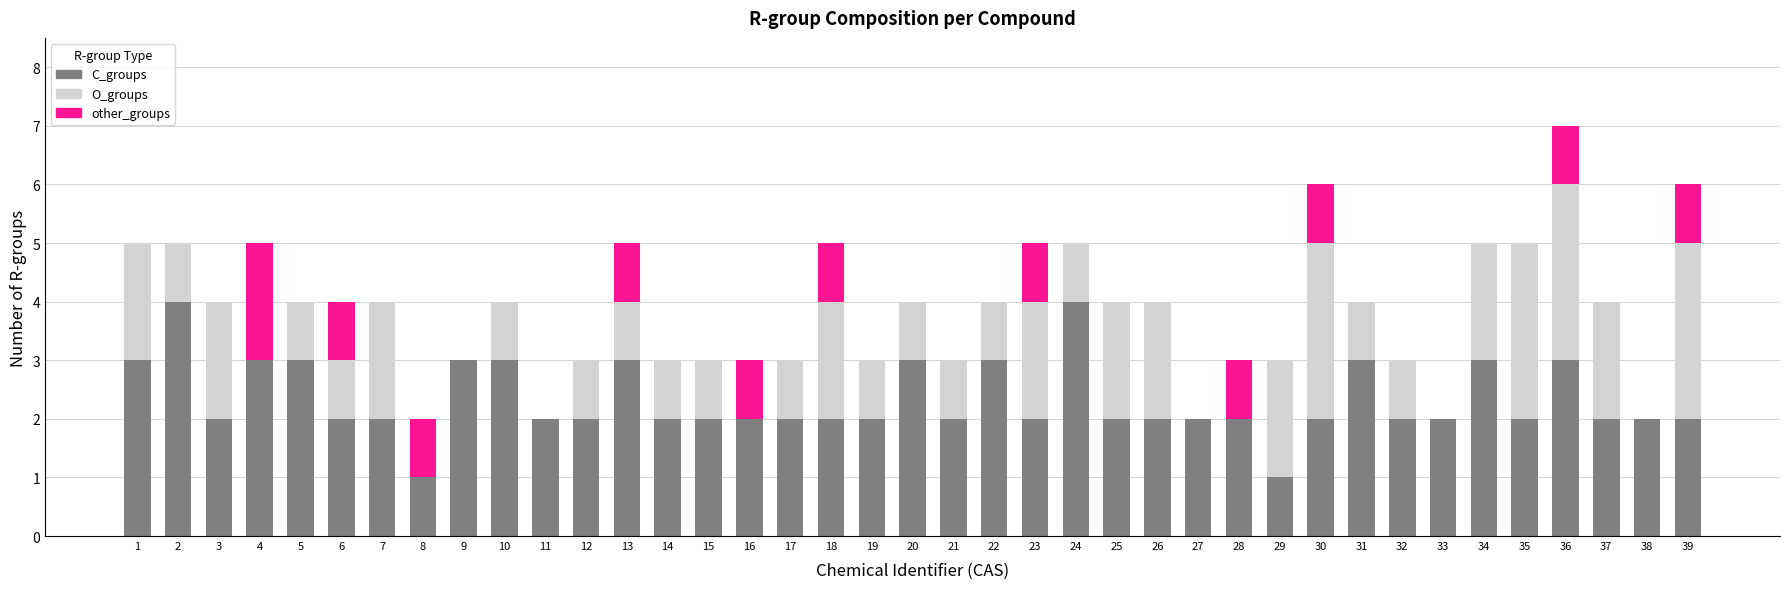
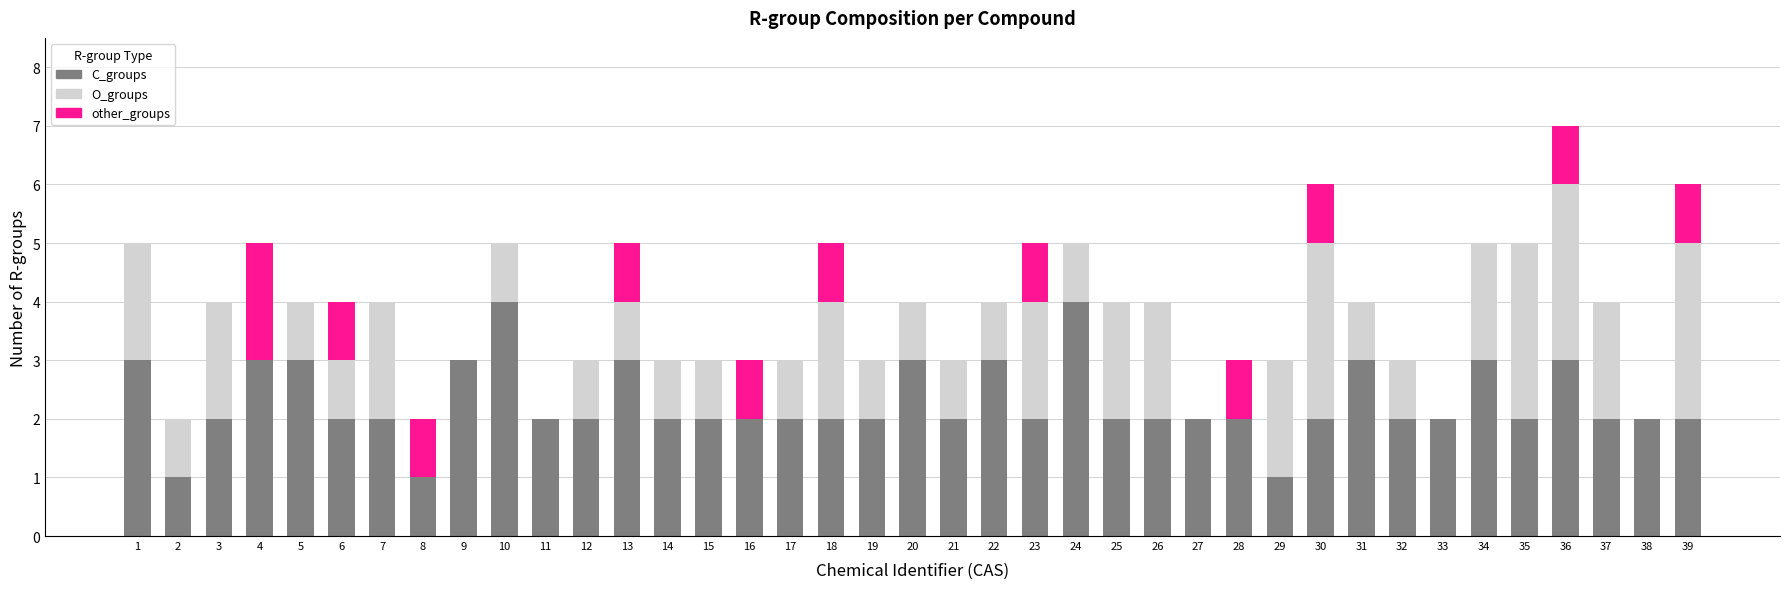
  {
    "C_groups": {
      "1": 3,
-     "2": 4,
+     "2": 1,
      "3": 2,
      "4": 3,
      "5": 3,
      "6": 2,
      "7": 2,
      "8": 1,
      "9": 3,
-     "10": 3,
+     "10": 4,
      "11": 2,
      "12": 2,
      "13": 3,
      "14": 2,
      "15": 2,
      "16": 2,
      "17": 2,
      "18": 2,
      "19": 2,
      "20": 3,
      "21": 2,
      "22": 3,
      "23": 2,
      "24": 4,
      "25": 2,
      "26": 2,
      "27": 2,
      "28": 2,
      "29": 1,
      "30": 2,
      "31": 3,
      "32": 2,
      "33": 2,
      "34": 3,
      "35": 2,
      "36": 3,
      "37": 2,
      "38": 2,
      "39": 2
    },
    "O_groups": {
      "1": 2,
      "2": 1,
      "3": 2,
      "4": 0,
      "5": 1,
      "6": 1,
      "7": 2,
      "8": 0,
      "9": 0,
      "10": 1,
      "11": 0,
      "12": 1,
      "13": 1,
      "14": 1,
      "15": 1,
      "16": 0,
      "17": 1,
      "18": 2,
      "19": 1,
      "20": 1,
      "21": 1,
      "22": 1,
      "23": 2,
      "24": 1,
      "25": 2,
      "26": 2,
      "27": 0,
      "28": 0,
      "29": 2,
      "30": 3,
      "31": 1,
      "32": 1,
      "33": 0,
      "34": 2,
      "35": 3,
      "36": 3,
      "37": 2,
      "38": 0,
      "39": 3
    },
    "other_groups": {
      "1": 0,
      "2": 0,
      "3": 0,
      "4": 2,
      "5": 0,
      "6": 1,
      "7": 0,
      "8": 1,
      "9": 0,
      "10": 0,
      "11": 0,
      "12": 0,
      "13": 1,
      "14": 0,
      "15": 0,
      "16": 1,
      "17": 0,
      "18": 1,
      "19": 0,
      "20": 0,
      "21": 0,
      "22": 0,
      "23": 1,
      "24": 0,
      "25": 0,
      "26": 0,
      "27": 0,
      "28": 1,
      "29": 0,
      "30": 1,
      "31": 0,
      "32": 0,
      "33": 0,
      "34": 0,
      "35": 0,
      "36": 1,
      "37": 0,
      "38": 0,
      "39": 1
    }
  }
